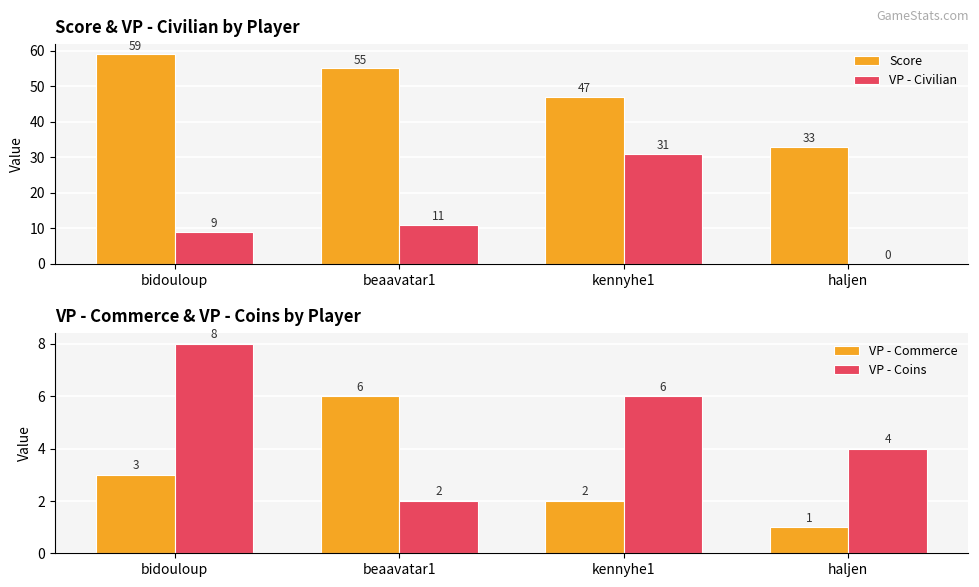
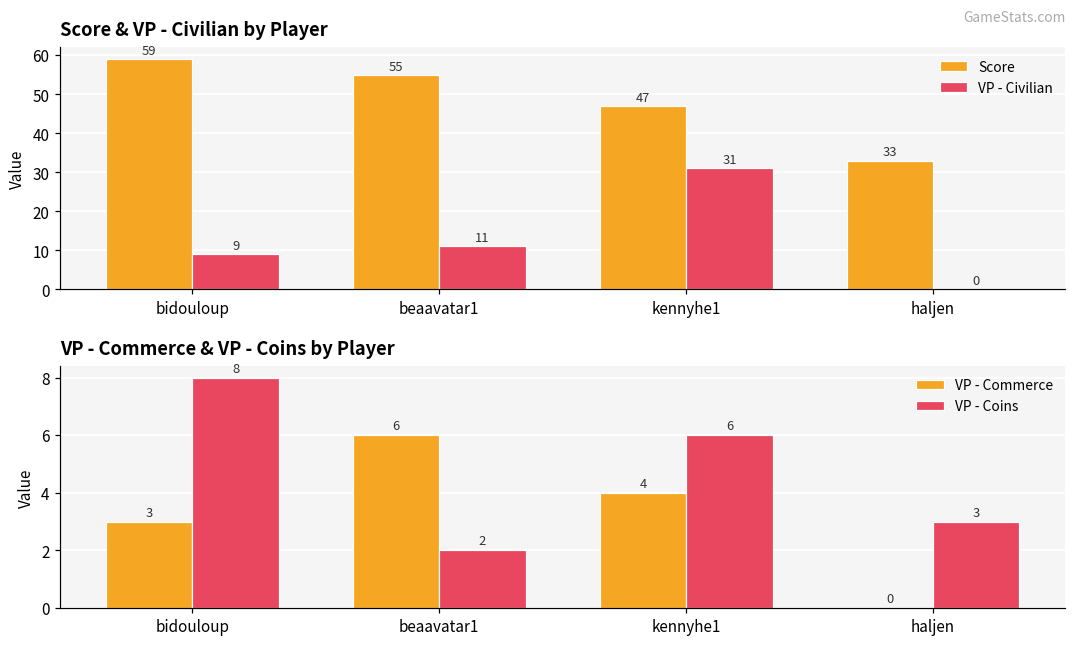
  {
    "Score & VP - Civilian by Player": {
      "Score": {
        "bidouloup": 59,
        "beaavatar1": 55,
        "kennyhe1": 47,
        "haljen": 33
      },
      "VP - Civilian": {
        "bidouloup": 9,
        "beaavatar1": 11,
        "kennyhe1": 31,
        "haljen": 0
      }
    },
    "VP - Commerce & VP - Coins by Player": {
      "VP - Commerce": {
        "bidouloup": 3,
        "beaavatar1": 6,
-       "kennyhe1": 2,
-       "haljen": 1
+       "kennyhe1": 4,
+       "haljen": 0
      },
      "VP - Coins": {
        "bidouloup": 8,
        "beaavatar1": 2,
        "kennyhe1": 6,
-       "haljen": 4
+       "haljen": 3
      }
    }
  }
